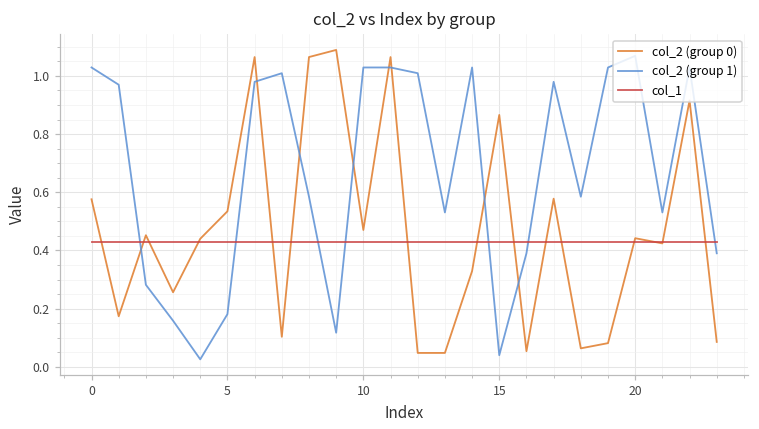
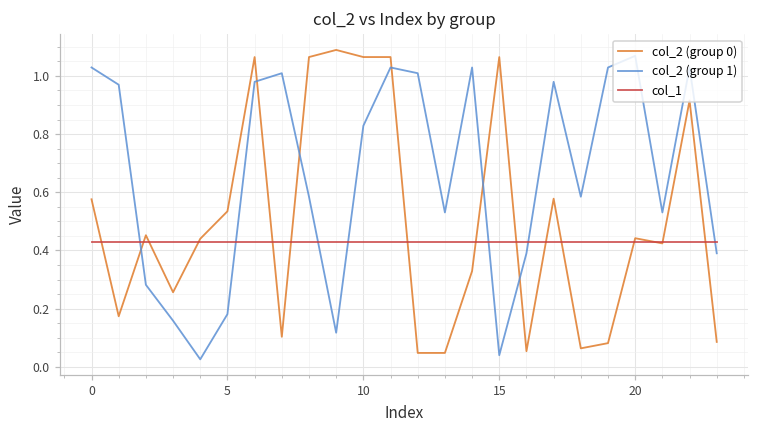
  {
    "col_2 (group 0)": {
      "0": 0.58,
      "5": 0.53,
-     "10": 0.47,
-     "15": 0.87,
+     "10": 1.06,
+     "15": 1.06,
      "20": 0.44
    },
    "col_2 (group 1)": {
      "0": 1.03,
      "5": 0.18,
-     "10": 1.03,
+     "10": 0.83,
      "15": 0.04
    },
    "col_1": {
      "0": 0.43,
      "5": 0.43,
      "10": 0.43,
      "15": 0.43,
      "20": 0.43
    }
  }
